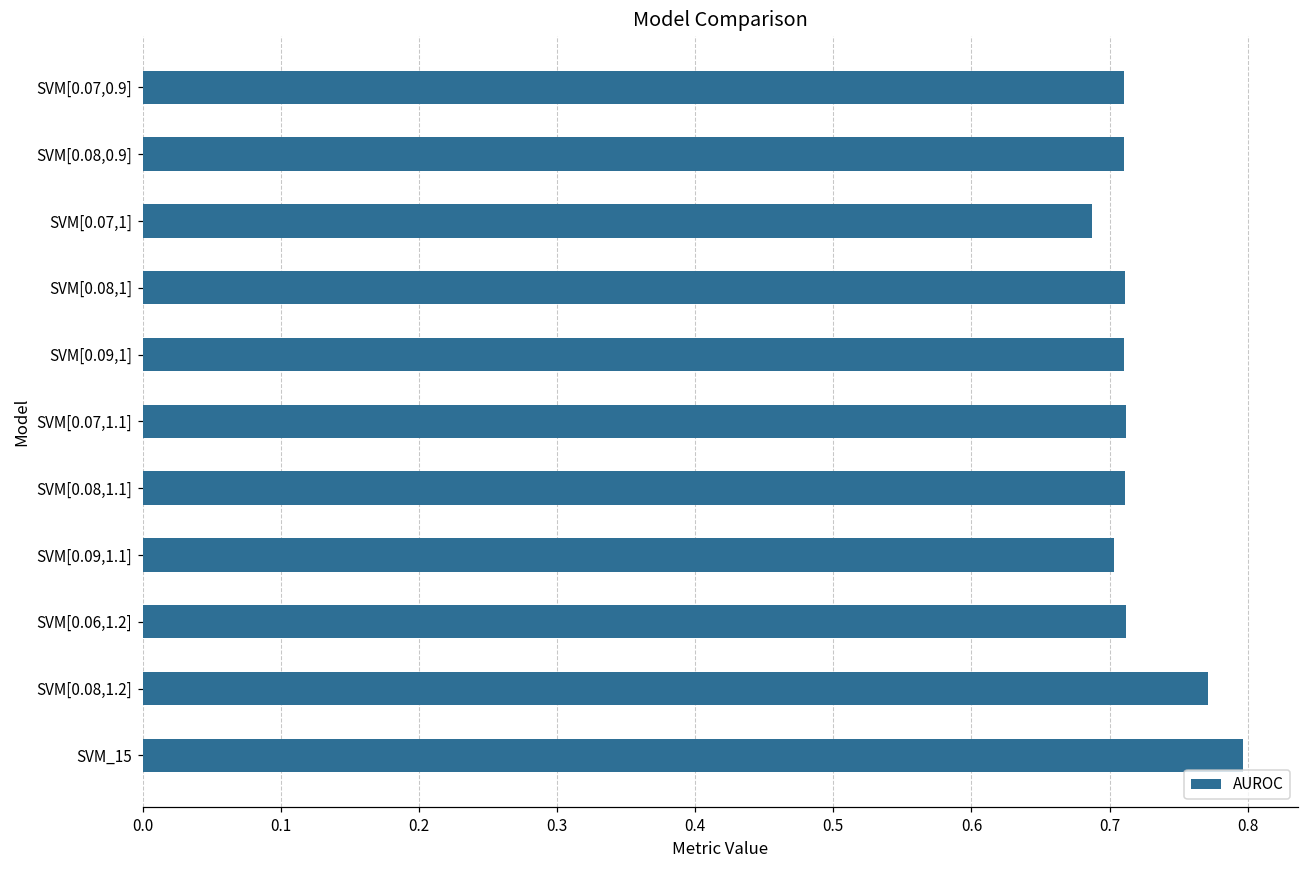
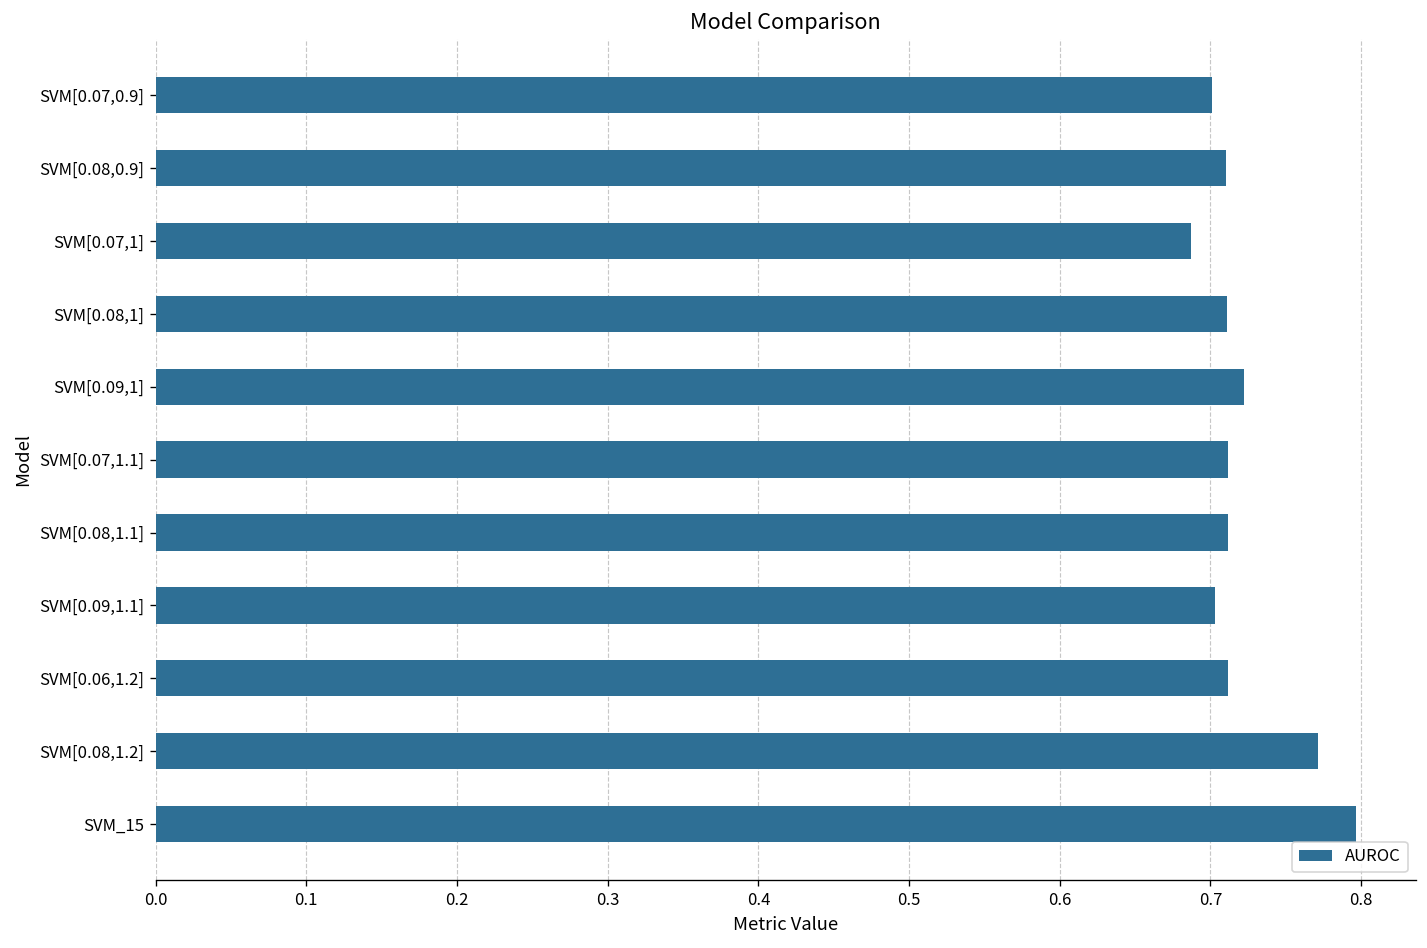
  {
-   "SVM[0.07,0.9]": 0.711,
+   "SVM[0.07,0.9]": 0.701,
    "SVM[0.08,0.9]": 0.710,
    "SVM[0.07,1]": 0.687,
    "SVM[0.08,1]": 0.711,
-   "SVM[0.09,1]": 0.710,
+   "SVM[0.09,1]": 0.722,
    "SVM[0.07,1.1]": 0.712,
    "SVM[0.08,1.1]": 0.711,
    "SVM[0.09,1.1]": 0.703,
    "SVM[0.06,1.2]": 0.712,
    "SVM[0.08,1.2]": 0.772,
    "SVM_15": 0.797
  }
